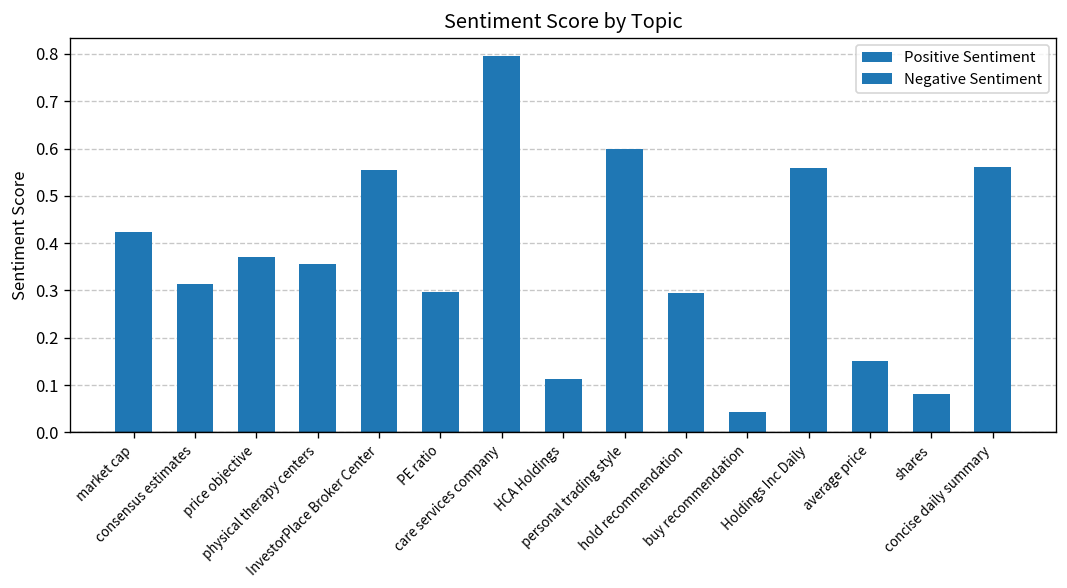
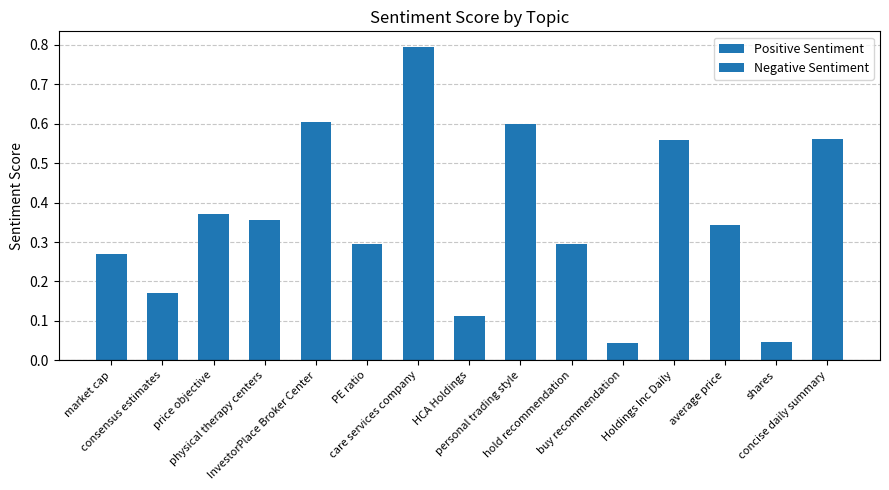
  {
-   "market cap": 0.42,
-   "consensus estimates": 0.31,
+   "market cap": 0.27,
+   "consensus estimates": 0.17,
    "price objective": 0.37,
    "physical therapy centers": 0.36,
-   "InvestorPlace Broker Center": 0.56,
+   "InvestorPlace Broker Center": 0.60,
    "PE ratio": 0.30,
    "care services company": 0.79,
    "HCA Holdings": 0.11,
    "personal trading style": 0.60,
    "hold recommendation": 0.29,
    "buy recommendation": 0.04,
    "Holdings Inc Daily": 0.56,
-   "average price": 0.15,
-   "shares": 0.08,
+   "average price": 0.34,
+   "shares": 0.05,
    "concise daily summary": 0.56
  }
